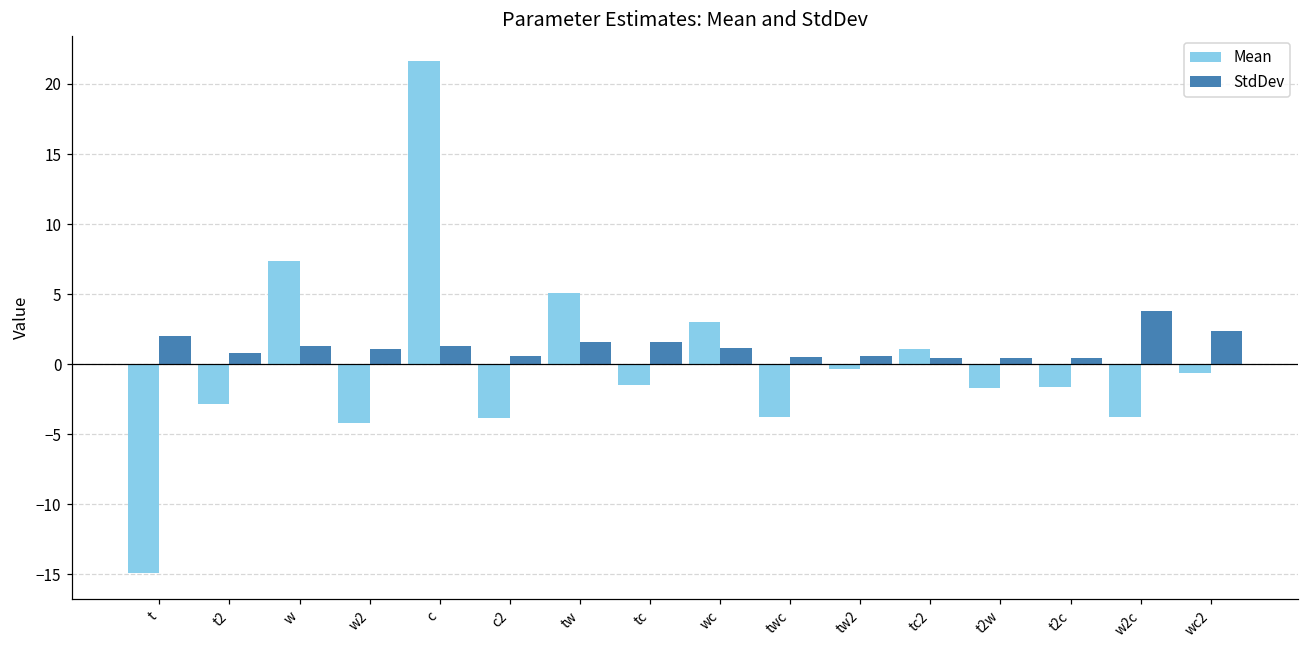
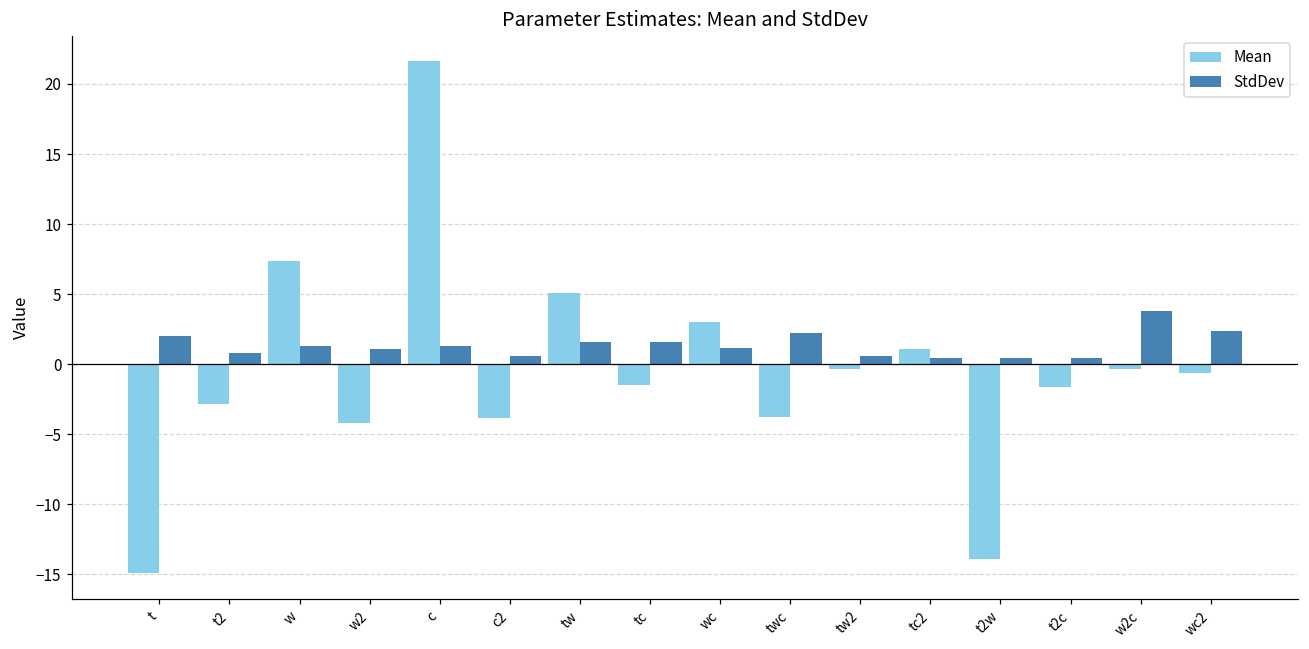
  {
    "Mean": {
      "t": -14.9,
      "t2": -2.8,
      "w": 7.3,
      "w2": -4.2,
      "c": 21.6,
      "c2": -3.9,
      "tw": 5.1,
      "tc": -1.5,
      "wc": 3.0,
      "twc": -3.8,
      "tw2": -0.4,
      "tc2": 1.1,
-     "t2w": -1.7,
+     "t2w": -13.9,
      "t2c": -1.6,
-     "w2c": -3.8,
+     "w2c": -0.4,
      "wc2": -0.6
    },
    "StdDev": {
      "t": 2.0,
      "t2": 0.8,
      "w": 1.3,
      "w2": 1.1,
      "c": 1.3,
      "c2": 0.6,
      "tw": 1.6,
      "tc": 1.6,
      "wc": 1.1,
-     "twc": 0.5,
+     "twc": 2.2,
      "tw2": 0.6,
      "tc2": 0.5,
      "t2w": 0.4,
      "t2c": 0.5,
      "w2c": 3.8,
      "wc2": 2.4
    }
  }
